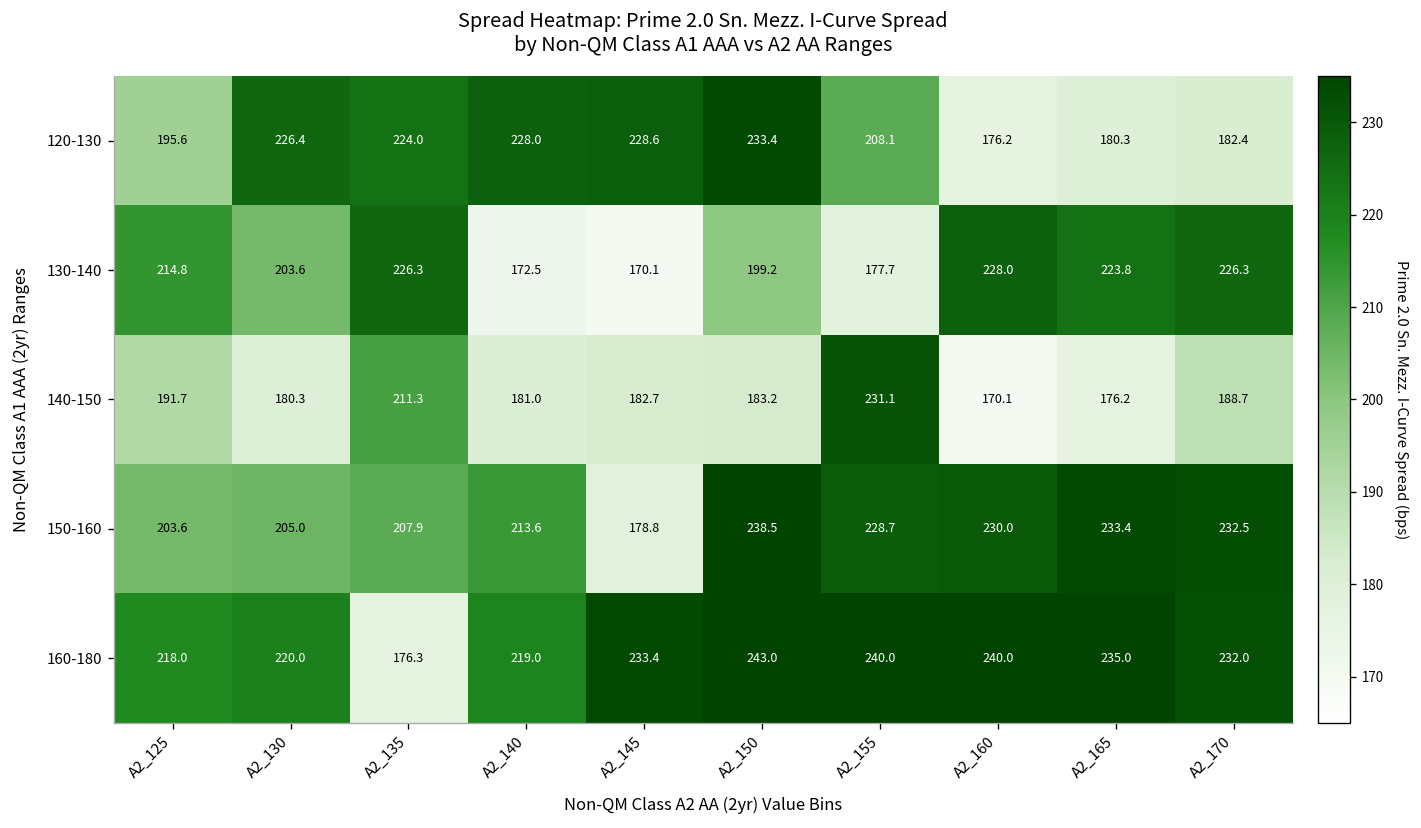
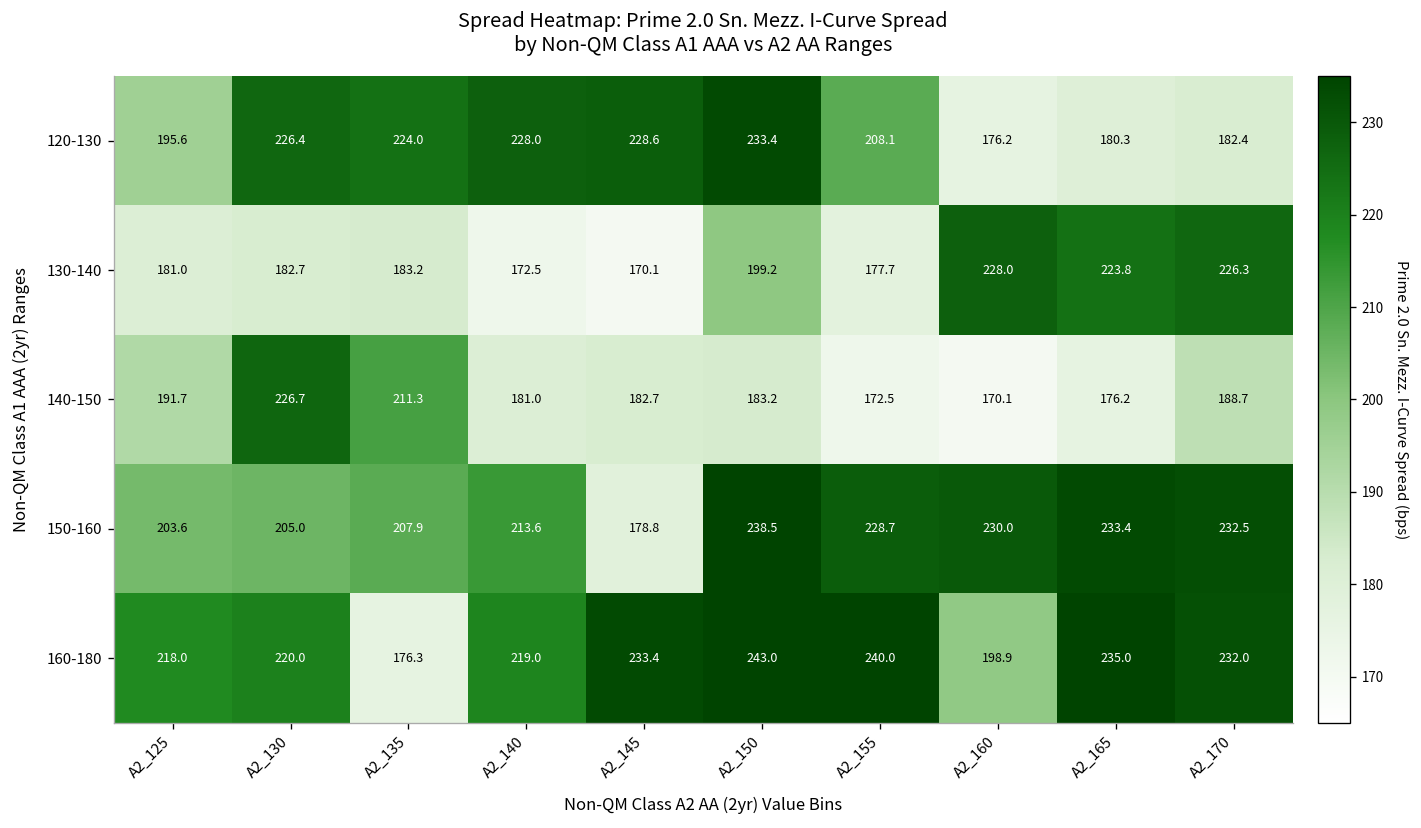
  {
    "120-130": {
      "A2_125": 195.6,
      "A2_130": 226.4,
      "A2_135": 224.0,
      "A2_140": 228.0,
      "A2_145": 228.6,
      "A2_150": 233.4,
      "A2_155": 208.1,
      "A2_160": 176.2,
      "A2_165": 180.3,
      "A2_170": 182.4
    },
    "130-140": {
-     "A2_125": 214.8,
-     "A2_130": 203.6,
-     "A2_135": 226.3,
+     "A2_125": 181.0,
+     "A2_130": 182.7,
+     "A2_135": 183.2,
      "A2_140": 172.5,
      "A2_145": 170.1,
      "A2_150": 199.2,
      "A2_155": 177.7,
      "A2_160": 228.0,
      "A2_165": 223.8,
      "A2_170": 226.3
    },
    "140-150": {
      "A2_125": 191.7,
-     "A2_130": 180.3,
+     "A2_130": 226.7,
      "A2_135": 211.3,
      "A2_140": 181.0,
      "A2_145": 182.7,
      "A2_150": 183.2,
-     "A2_155": 231.1,
+     "A2_155": 172.5,
      "A2_160": 170.1,
      "A2_165": 176.2,
      "A2_170": 188.7
    },
    "150-160": {
      "A2_125": 203.6,
      "A2_130": 205.0,
      "A2_135": 207.9,
      "A2_140": 213.6,
      "A2_145": 178.8,
      "A2_150": 238.5,
      "A2_155": 228.7,
      "A2_160": 230.0,
      "A2_165": 233.4,
      "A2_170": 232.5
    },
    "160-180": {
      "A2_125": 218.0,
      "A2_130": 220.0,
      "A2_135": 176.3,
      "A2_140": 219.0,
      "A2_145": 233.4,
      "A2_150": 243.0,
      "A2_155": 240.0,
-     "A2_160": 240.0,
+     "A2_160": 198.9,
      "A2_165": 235.0,
      "A2_170": 232.0
    }
  }
